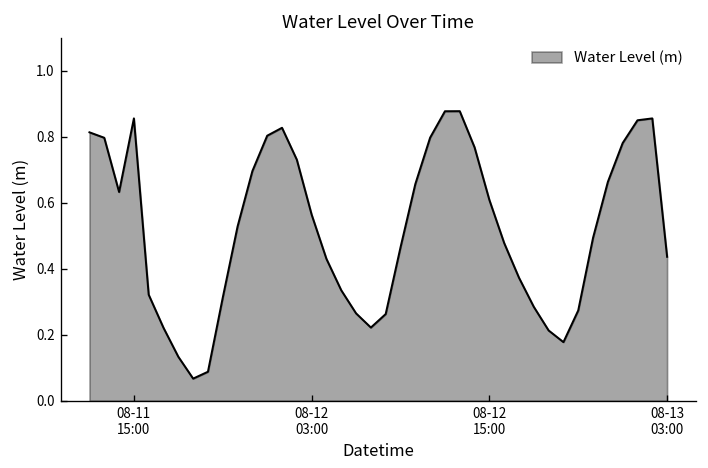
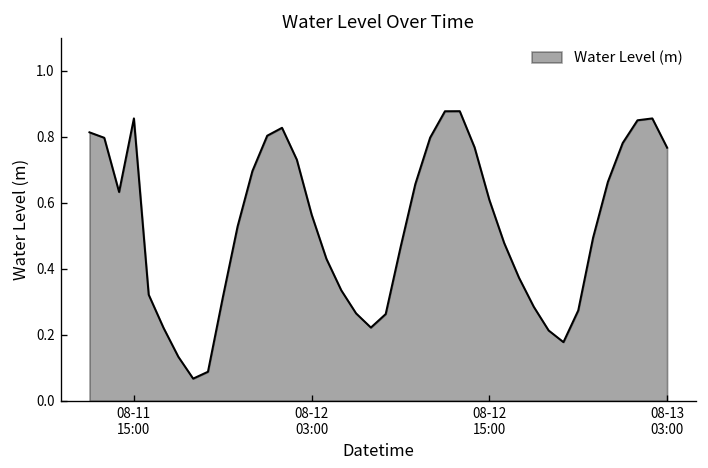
  {
    "08-11 15:00": 0.86,
    "08-12 03:00": 0.56,
    "08-12 15:00": 0.61,
-   "08-13 03:00": 0.44
+   "08-13 03:00": 0.77
  }
